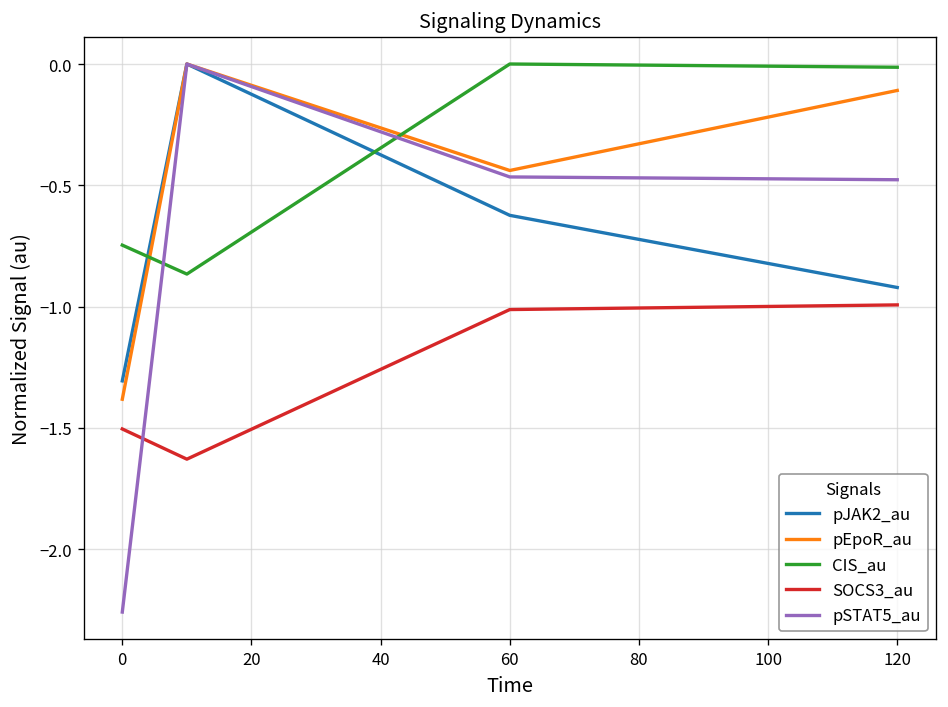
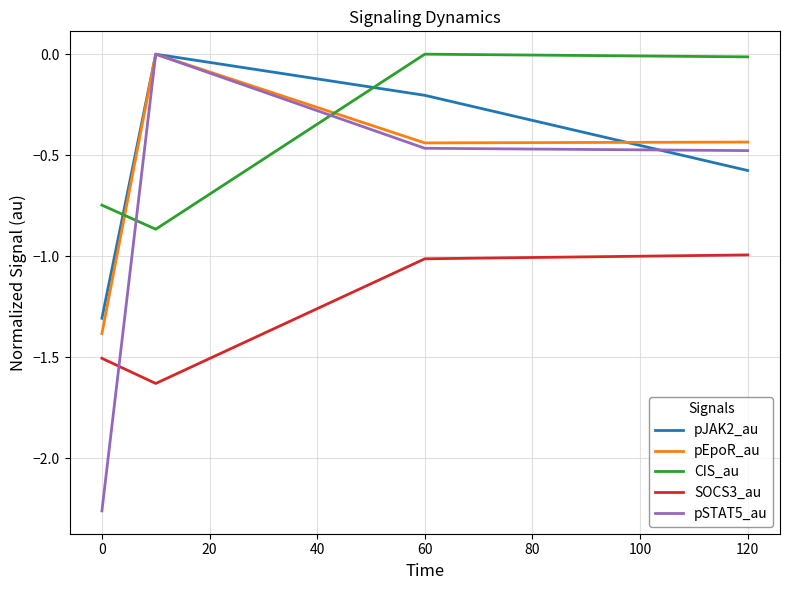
  {
    "pJAK2_au": {
      "0": -1.31,
-     "60": -0.62,
-     "120": -0.92
+     "60": -0.20,
+     "120": -0.58
    },
    "pEpoR_au": {
      "0": -1.38,
      "60": -0.44,
-     "120": -0.11
+     "120": -0.43
    },
    "CIS_au": {
      "0": -0.75,
      "60": 0.00,
      "120": -0.01
    },
    "SOCS3_au": {
      "0": -1.50,
      "60": -1.01,
      "120": -0.99
    },
    "pSTAT5_au": {
      "0": -2.26,
      "60": -0.47,
      "120": -0.48
    }
  }
